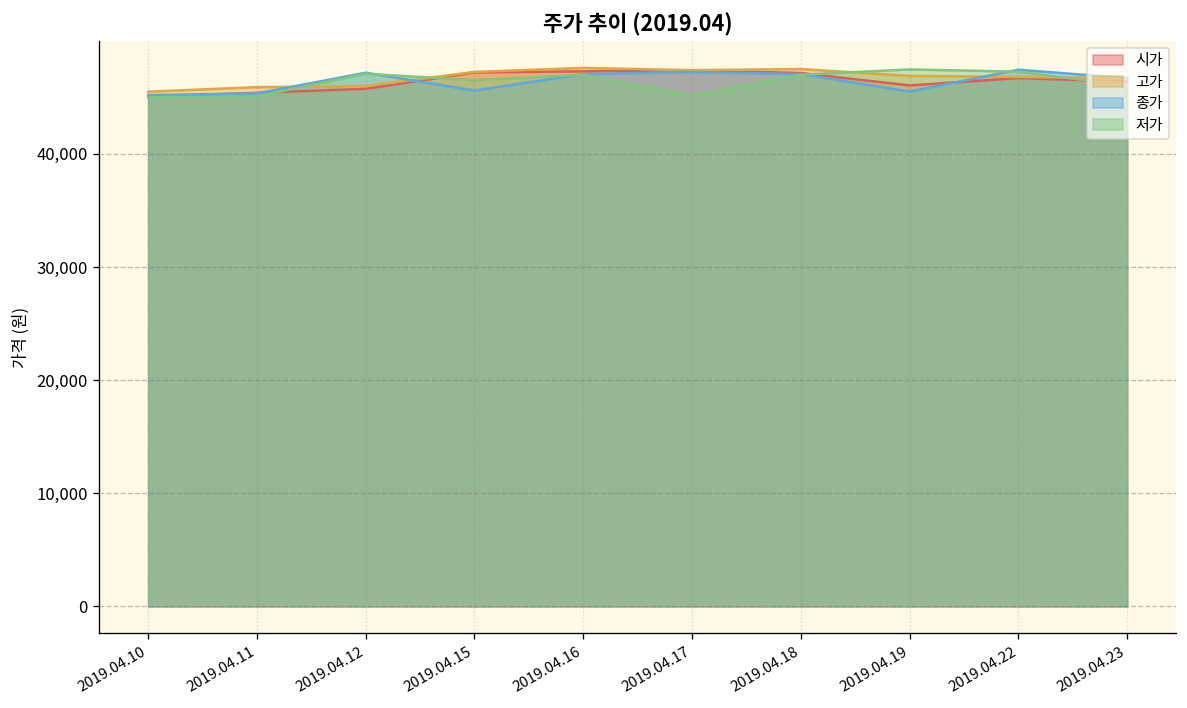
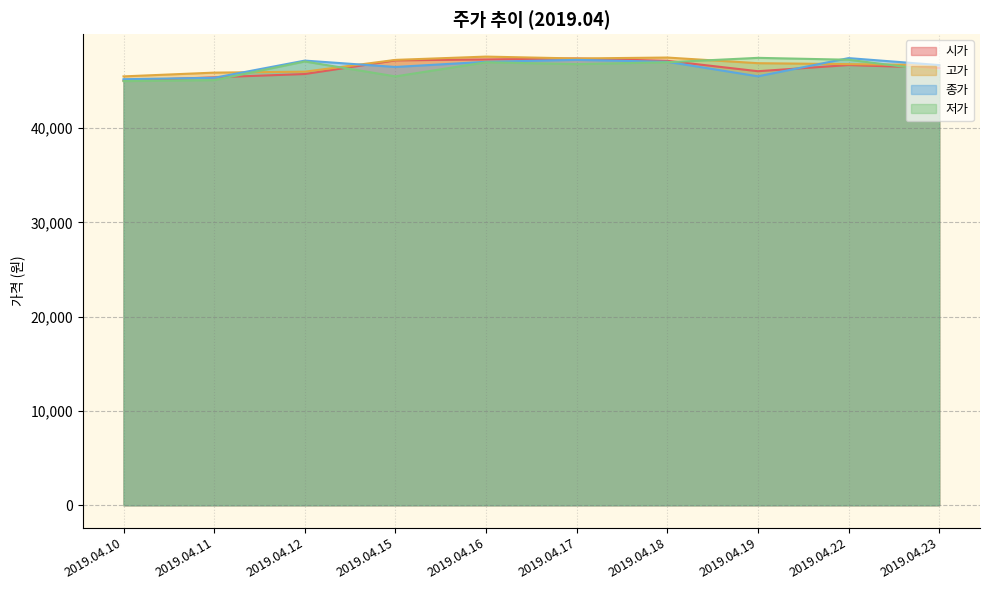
  {
    "종가": {
-     "2019.04.15": "46,000",
+     "2019.04.15": "47,000",
      "2019.04.19": "46,000"
    },
    "저가": {
-     "2019.04.15": "47,000",
-     "2019.04.17": "45,000",
+     "2019.04.15": "46,000",
+     "2019.04.17": "47,000",
      "2019.04.19": "47,000"
    }
  }
